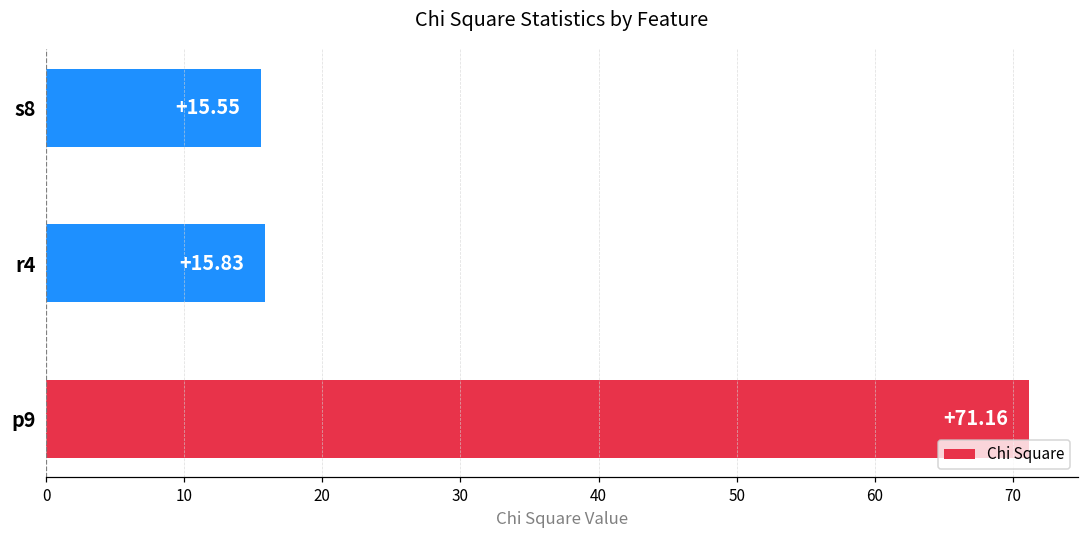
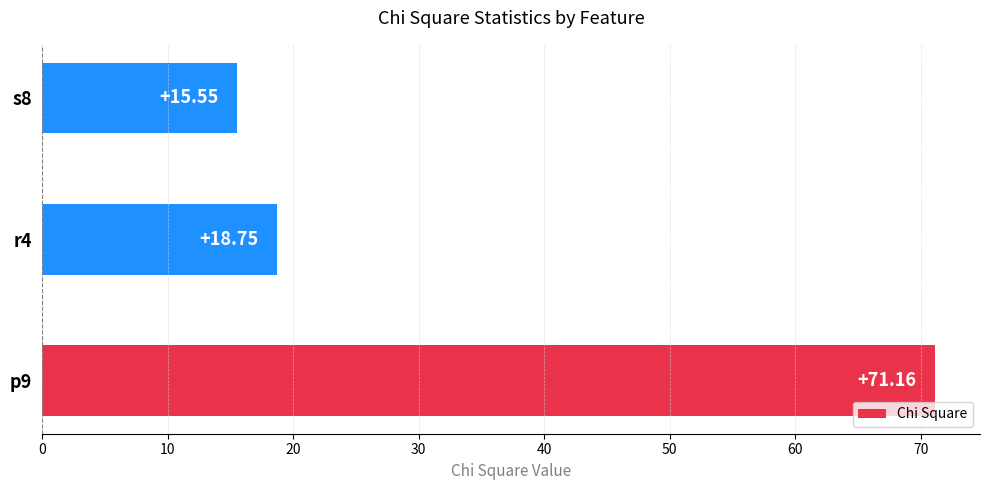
  {
    "s8": "+15.55",
-   "r4": "+15.83",
+   "r4": "+18.75",
    "p9": "+71.16"
  }
